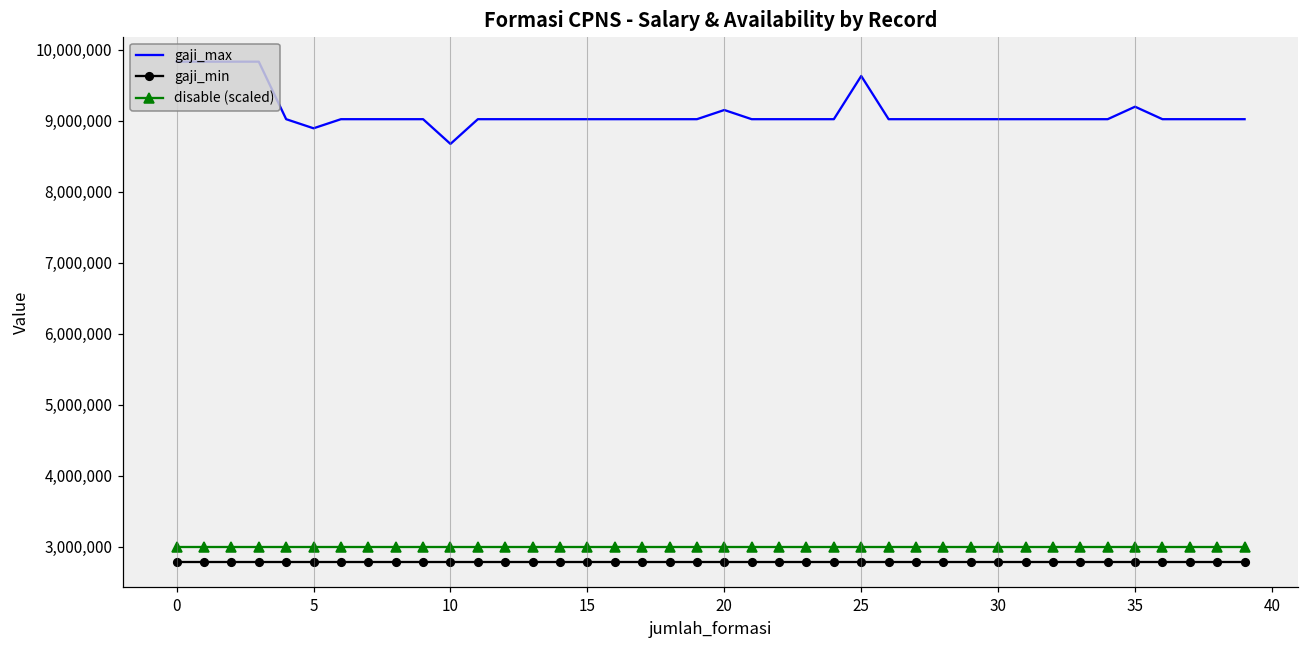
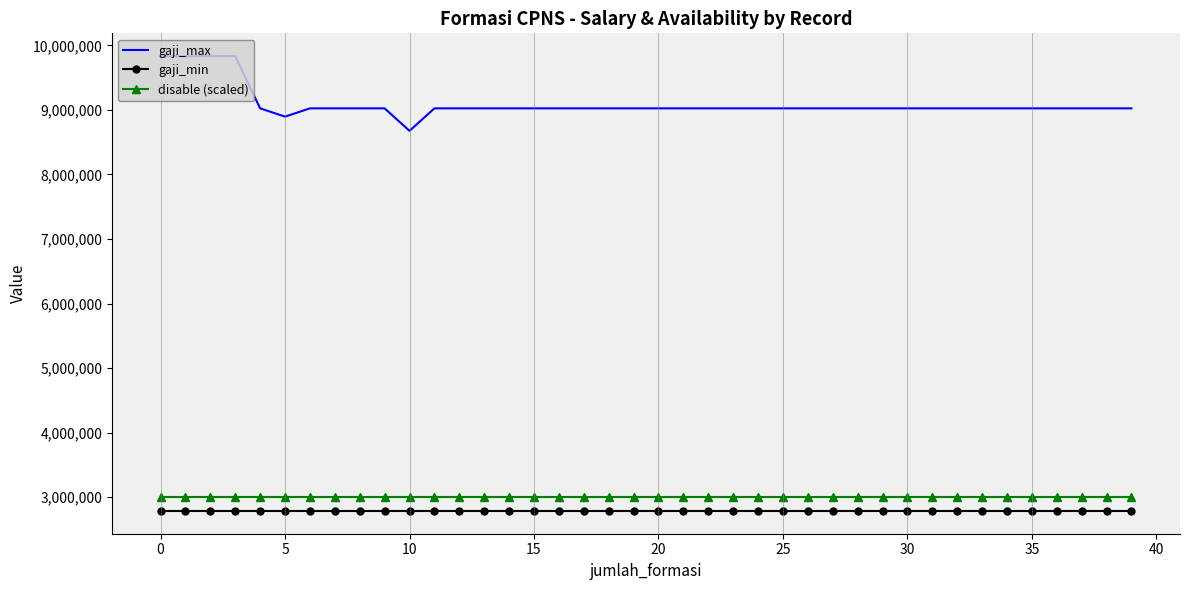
  {
    "gaji_max": {
      "5": "8,900,000",
      "10": "8,700,000",
      "15": "9,000,000",
-     "20": "9,200,000",
-     "25": "9,600,000",
+     "20": "9,000,000",
+     "25": "9,000,000",
      "30": "9,000,000",
-     "35": "9,200,000"
+     "35": "9,000,000"
    },
    "gaji_min": {
      "0": "2,800,000",
      "5": "2,800,000",
      "10": "2,800,000",
      "15": "2,800,000",
      "20": "2,800,000",
      "25": "2,800,000",
      "30": "2,800,000",
      "35": "2,800,000"
    },
    "disable (scaled)": {
      "0": "3,000,000",
      "5": "3,000,000",
      "10": "3,000,000",
      "15": "3,000,000",
      "20": "3,000,000",
      "25": "3,000,000",
      "30": "3,000,000",
      "35": "3,000,000"
    }
  }
